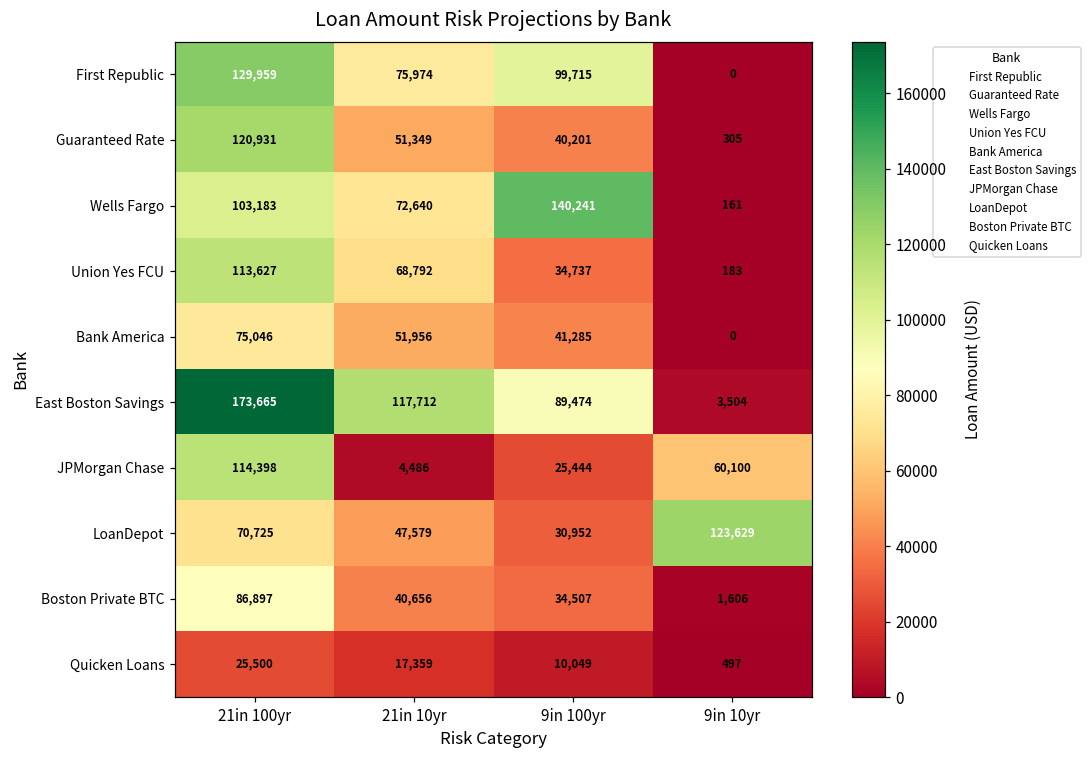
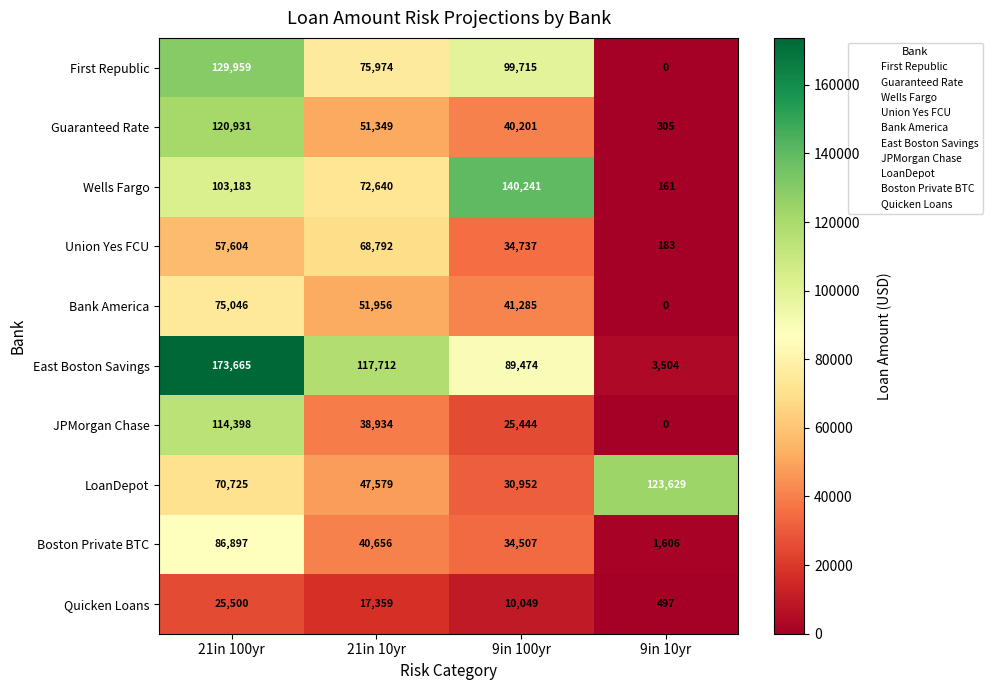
  {
    "First Republic": {
      "21in 100yr": "129,959",
      "21in 10yr": "75,974",
      "9in 100yr": "99,715",
      "9in 10yr": "0"
    },
    "Guaranteed Rate": {
      "21in 100yr": "120,931",
      "21in 10yr": "51,349",
      "9in 100yr": "40,201",
      "9in 10yr": "305"
    },
    "Wells Fargo": {
      "21in 100yr": "103,183",
      "21in 10yr": "72,640",
      "9in 100yr": "140,241",
      "9in 10yr": "161"
    },
    "Union Yes FCU": {
-     "21in 100yr": "113,627",
+     "21in 100yr": "57,604",
      "21in 10yr": "68,792",
      "9in 100yr": "34,737",
      "9in 10yr": "183"
    },
    "Bank America": {
      "21in 100yr": "75,046",
      "21in 10yr": "51,956",
      "9in 100yr": "41,285",
      "9in 10yr": "0"
    },
    "East Boston Savings": {
      "21in 100yr": "173,665",
      "21in 10yr": "117,712",
      "9in 100yr": "89,474",
      "9in 10yr": "3,504"
    },
    "JPMorgan Chase": {
      "21in 100yr": "114,398",
-     "21in 10yr": "4,486",
+     "21in 10yr": "38,934",
      "9in 100yr": "25,444",
-     "9in 10yr": "60,100"
+     "9in 10yr": "0"
    },
    "LoanDepot": {
      "21in 100yr": "70,725",
      "21in 10yr": "47,579",
      "9in 100yr": "30,952",
      "9in 10yr": "123,629"
    },
    "Boston Private BTC": {
      "21in 100yr": "86,897",
      "21in 10yr": "40,656",
      "9in 100yr": "34,507",
      "9in 10yr": "1,606"
    },
    "Quicken Loans": {
      "21in 100yr": "25,500",
      "21in 10yr": "17,359",
      "9in 100yr": "10,049",
      "9in 10yr": "497"
    }
  }
